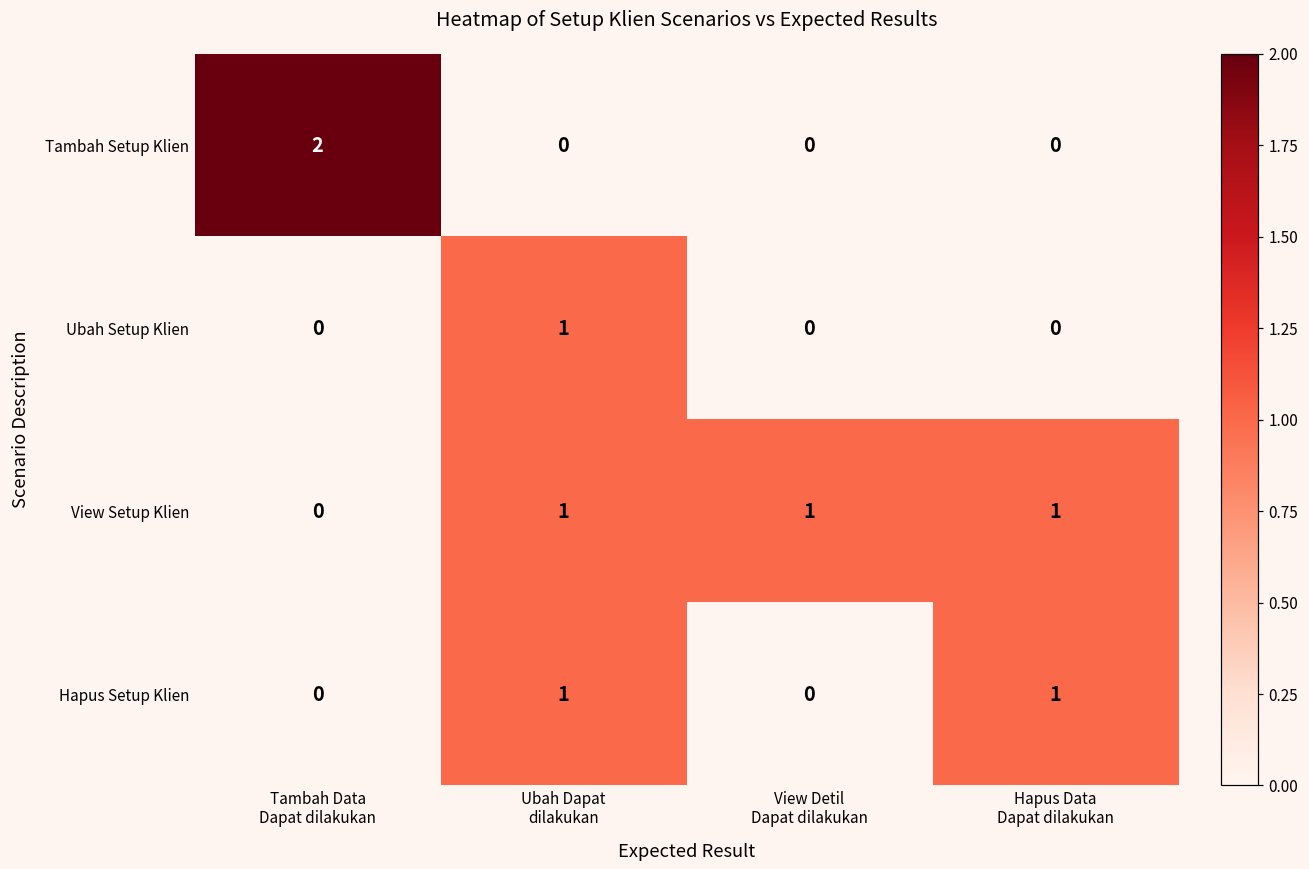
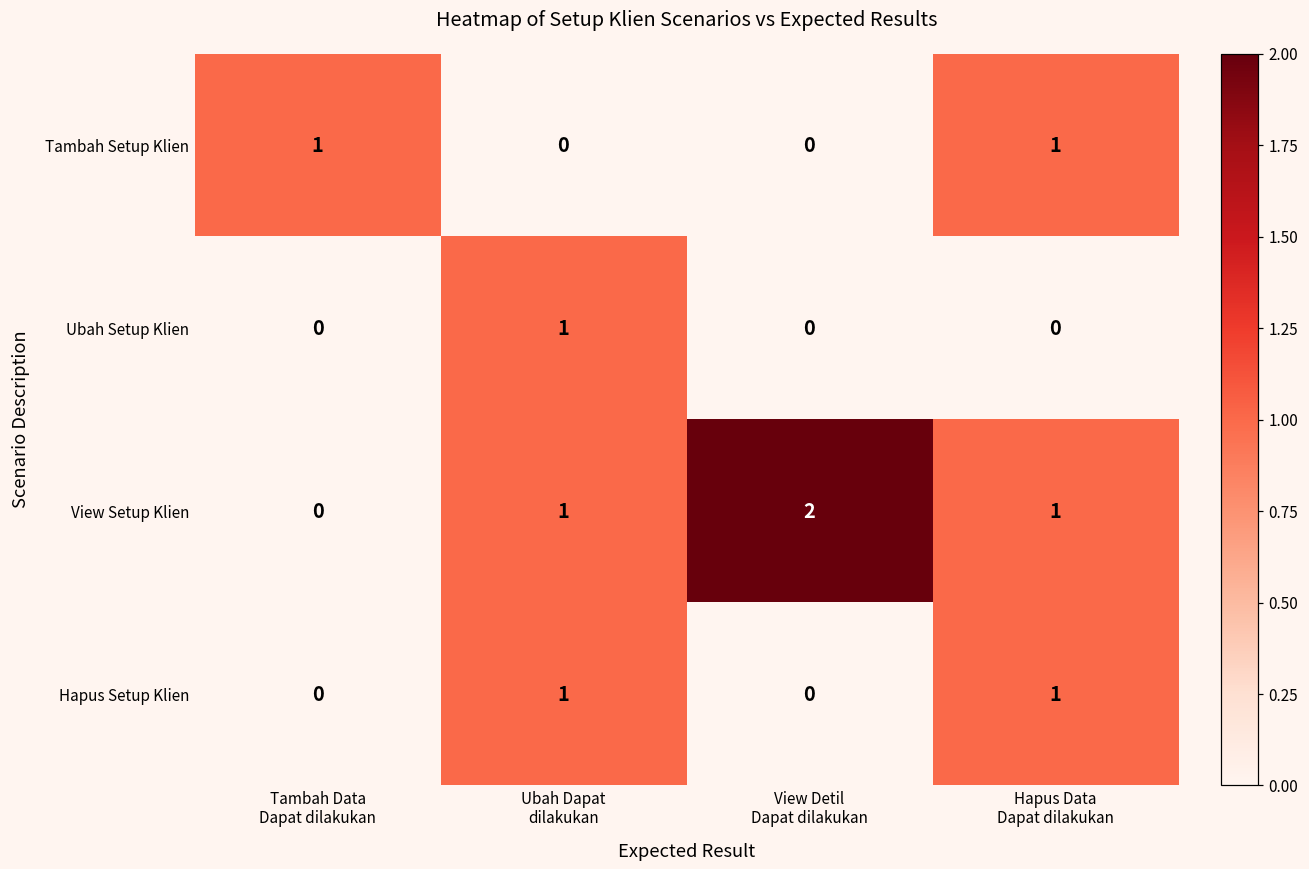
  {
    "Tambah Setup Klien": {
-     "Tambah Data Dapat dilakukan": 2,
+     "Tambah Data Dapat dilakukan": 1,
      "Ubah Dapat dilakukan": 0,
      "View Detil Dapat dilakukan": 0,
-     "Hapus Data Dapat dilakukan": 0
+     "Hapus Data Dapat dilakukan": 1
    },
    "Ubah Setup Klien": {
      "Tambah Data Dapat dilakukan": 0,
      "Ubah Dapat dilakukan": 1,
      "View Detil Dapat dilakukan": 0,
      "Hapus Data Dapat dilakukan": 0
    },
    "View Setup Klien": {
      "Tambah Data Dapat dilakukan": 0,
      "Ubah Dapat dilakukan": 1,
-     "View Detil Dapat dilakukan": 1,
+     "View Detil Dapat dilakukan": 2,
      "Hapus Data Dapat dilakukan": 1
    },
    "Hapus Setup Klien": {
      "Tambah Data Dapat dilakukan": 0,
      "Ubah Dapat dilakukan": 1,
      "View Detil Dapat dilakukan": 0,
      "Hapus Data Dapat dilakukan": 1
    }
  }
